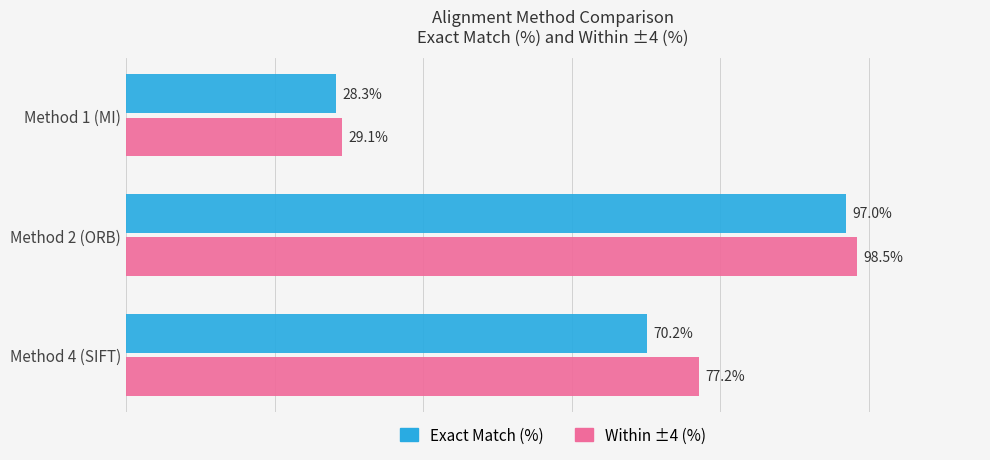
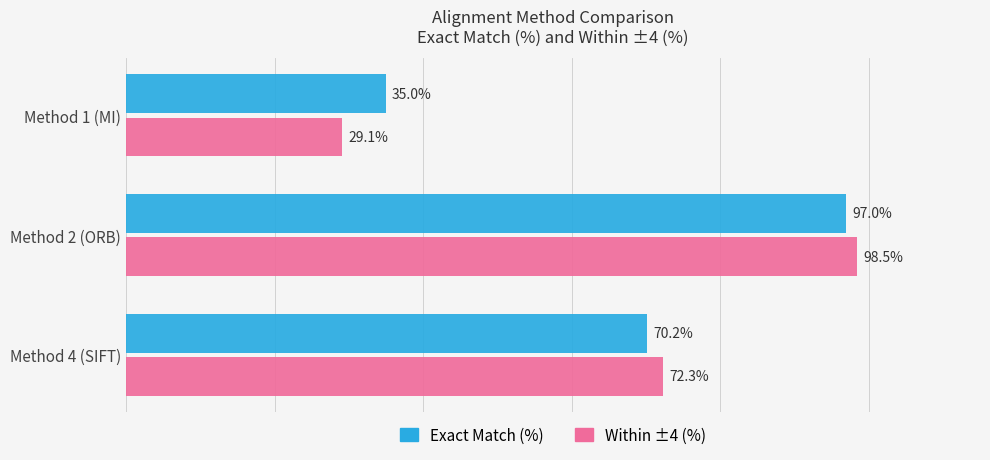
  {
    "Exact Match (%)": {
-     "Method 1 (MI)": "28.3%",
+     "Method 1 (MI)": "35.0%",
      "Method 2 (ORB)": "97.0%",
      "Method 4 (SIFT)": "70.2%"
    },
    "Within ±4 (%)": {
      "Method 1 (MI)": "29.1%",
      "Method 2 (ORB)": "98.5%",
-     "Method 4 (SIFT)": "77.2%"
+     "Method 4 (SIFT)": "72.3%"
    }
  }
